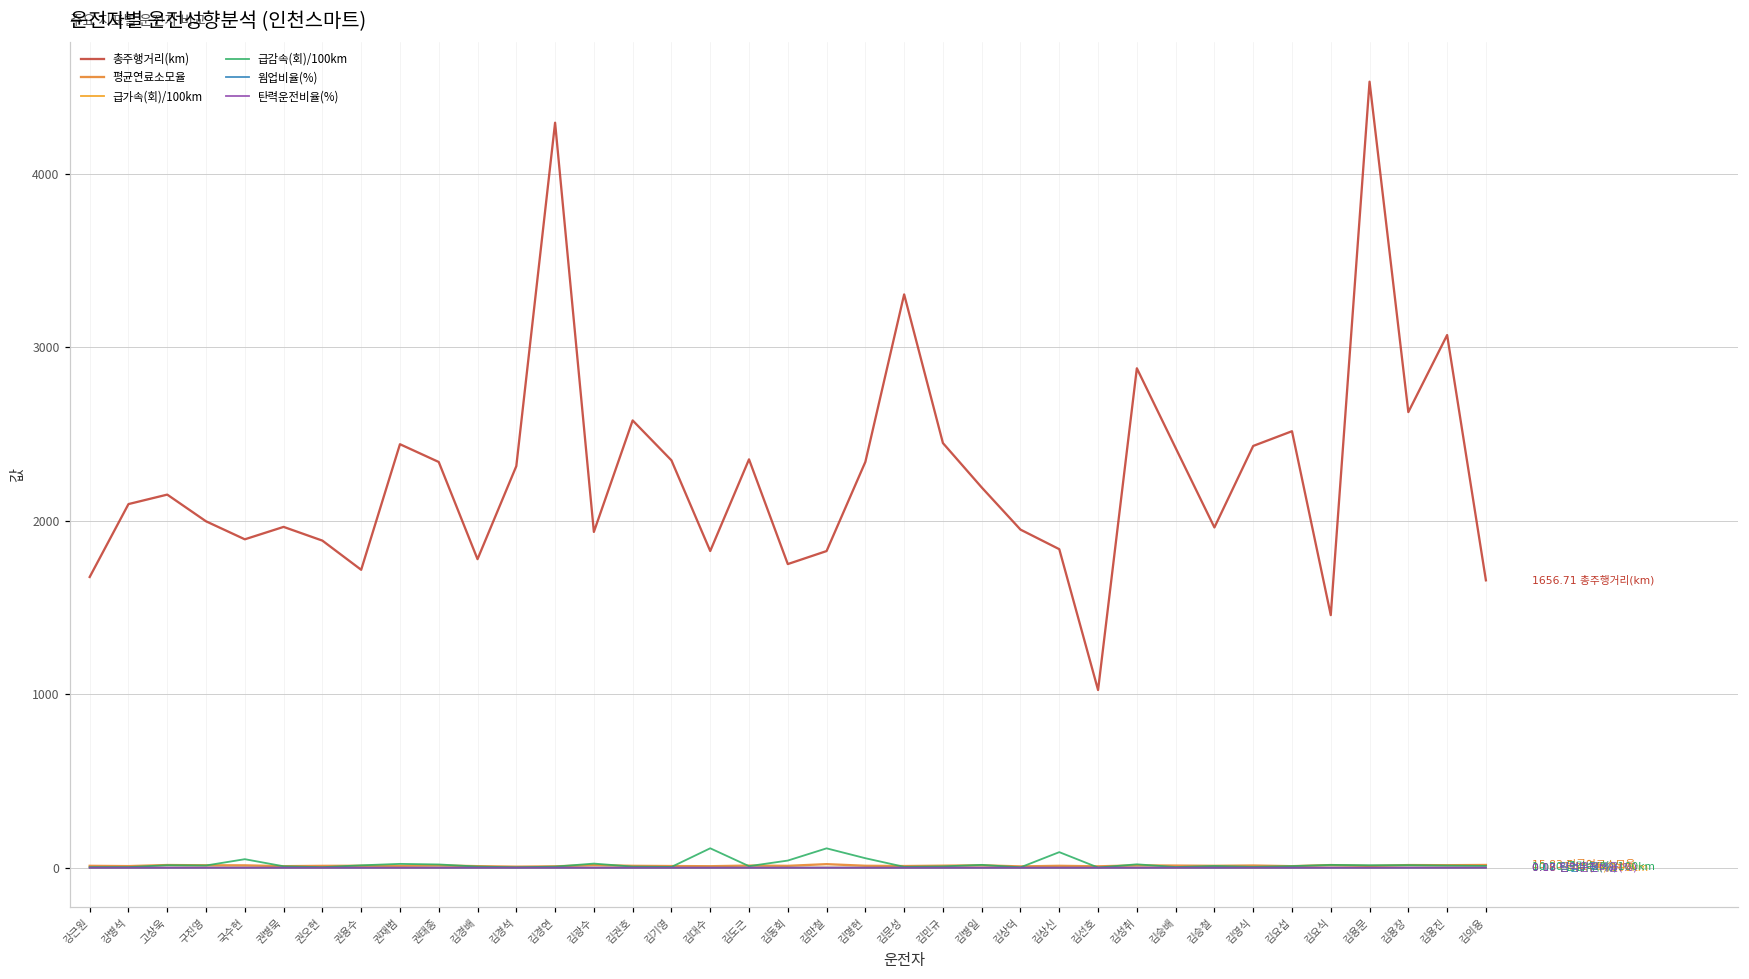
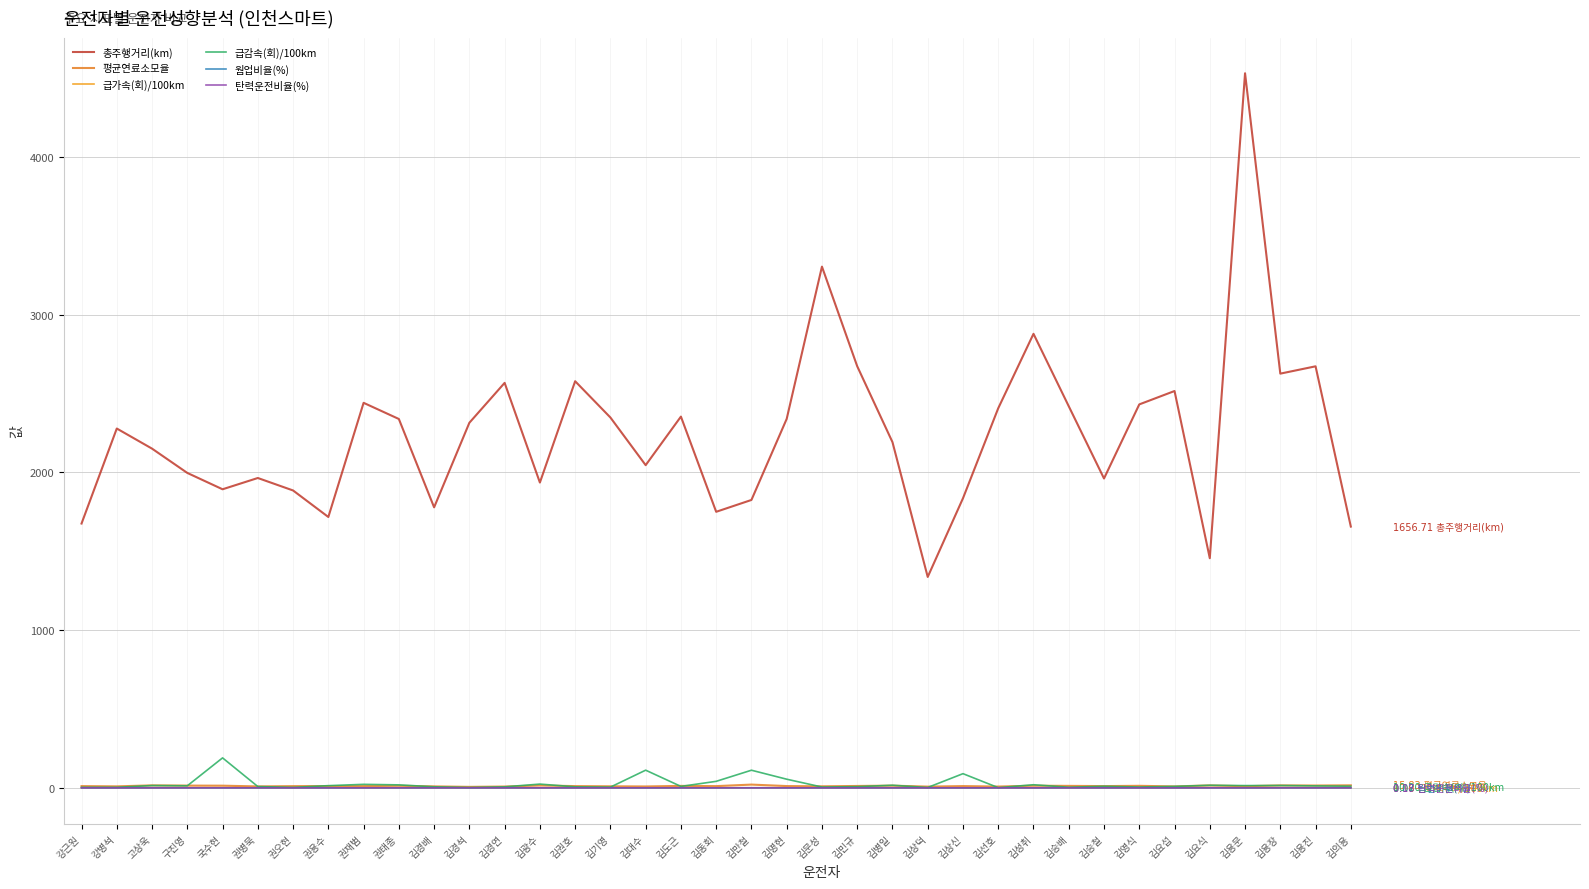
  {
    "총주행거리(km)": {
      "강근원": 1680,
-     "강병석": 2100,
+     "강병석": 2280,
      "고상욱": 2150,
      "구진영": 2000,
      "국수현": 1890,
      "권병묵": 1960,
      "권오현": 1890,
      "권용수": 1720,
      "권재범": 2440,
      "권태종": 2340,
      "김경배": 1780,
      "김경석": 2320,
-     "김경연": 4290,
+     "김경연": 2570,
      "김광수": 1940,
      "김권호": 2580,
      "김기영": 2350,
-     "김대수": 1830,
+     "김대수": 2050,
      "김도근": 2350,
      "김동회": 1750,
      "김만철": 1830,
      "김명현": 2340,
      "김문성": 3310,
-     "김민규": 2450,
+     "김민규": 2670,
      "김병일": 2190,
-     "김상덕": 1950,
+     "김상덕": 1340,
      "김상신": 1840,
-     "김선호": 1020,
+     "김선호": 2410,
      "김성취": 2880,
      "김승배": 2420,
      "김승철": 1960,
      "김영식": 2430,
      "김요섭": 2520,
      "김요식": 1460,
      "김용문": 4530,
      "김용장": 2630,
-     "김용진": 3070,
+     "김용진": 2670,
      "김의용": 1660
    },
    "평균연료소모율": {
      "김만철": 20
    },
    "탄력운전비율(%)": {
      "김만철": 0
    },
    "급감속(회)/100km": {
-     "국수현": 50,
+     "국수현": 190,
      "김대수": 110,
      "김동회": 40,
      "김만철": 110,
      "김명현": 50,
      "김상신": 90
    }
  }
